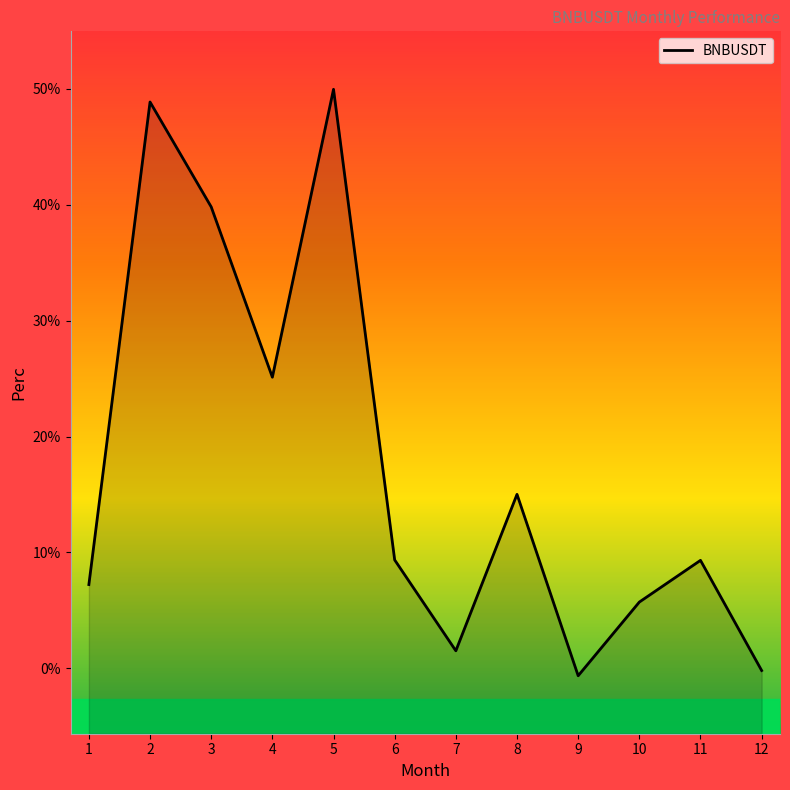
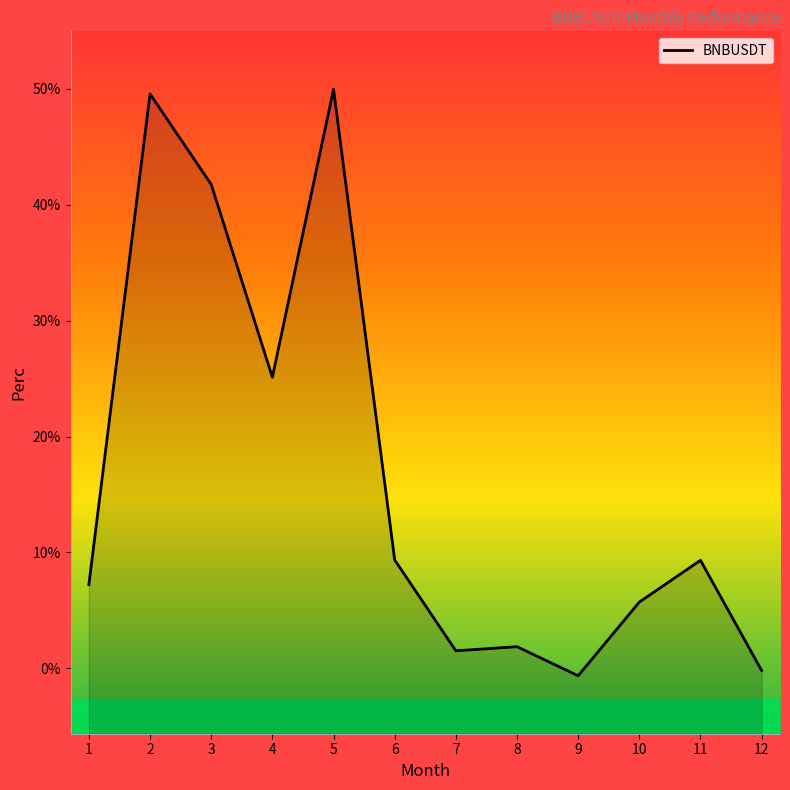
  {
    "1": "7.2%",
-   "2": "48.9%",
-   "3": "39.8%",
+   "2": "49.6%",
+   "3": "41.7%",
    "4": "25.1%",
    "5": "50.0%",
    "6": "9.4%",
    "7": "1.5%",
-   "8": "15.0%",
+   "8": "1.9%",
    "9": "-0.6%",
    "10": "5.7%",
    "11": "9.3%",
    "12": "-0.2%"
  }
